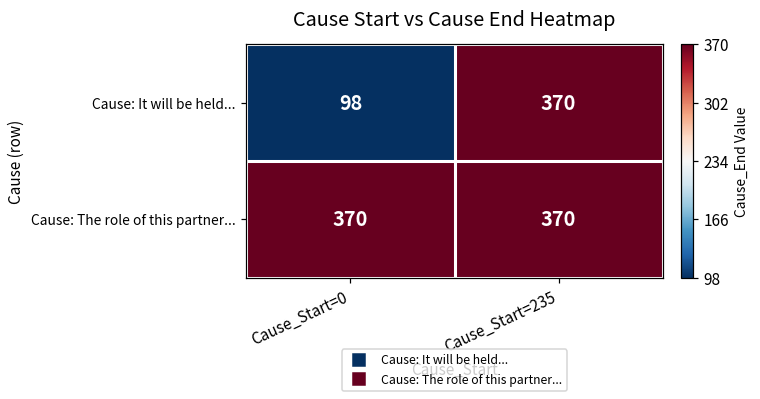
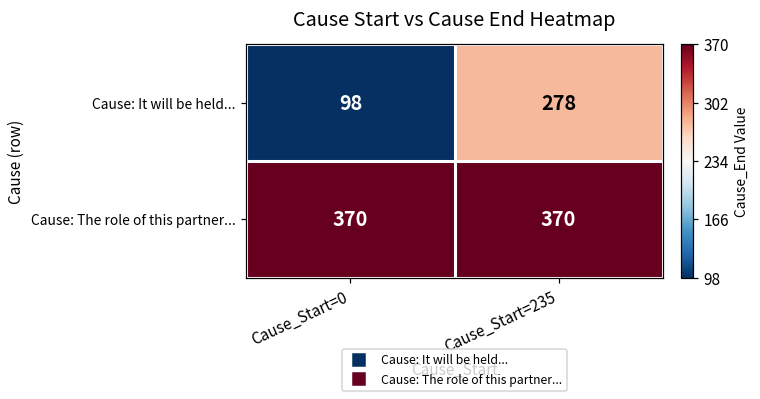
  {
    "Cause: It will be held...": {
      "Cause_Start=0": 98,
-     "Cause_Start=235": 370
+     "Cause_Start=235": 278
    },
    "Cause: The role of this partner...": {
      "Cause_Start=0": 370,
      "Cause_Start=235": 370
    }
  }
